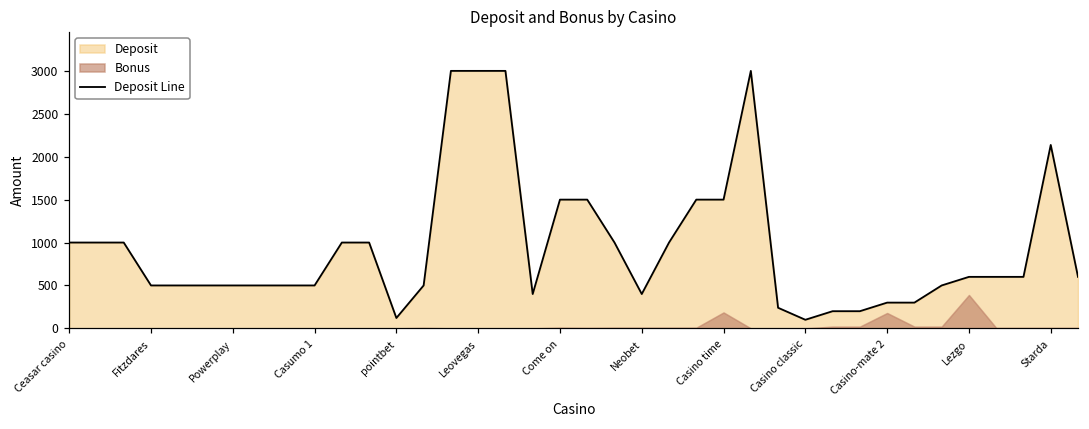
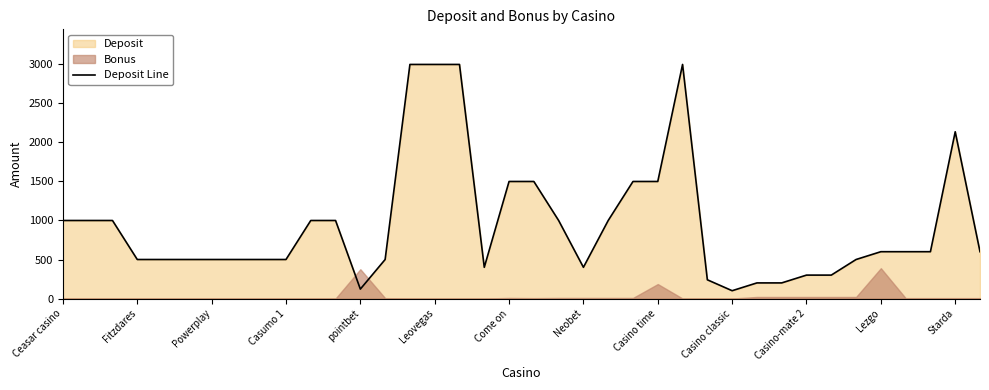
  {
    "Deposit": {
      "Ceasar casino": 1000,
      "Fitzdares": 500,
      "Powerplay": 500,
      "Casumo 1": 500,
      "pointbet": 100,
      "Leovegas": 3000,
      "Come on": 1500,
      "Neobet": 400,
      "Casino time": 1500,
      "Casino classic": 100,
      "Casino-mate 2": 300,
      "Lezgo": 600,
      "Starda": 2100
    },
    "Bonus": {
      "Ceasar casino": 0,
      "Fitzdares": 0,
      "Powerplay": 0,
      "Casumo 1": 0,
-     "pointbet": 0,
+     "pointbet": 400,
      "Leovegas": 0,
      "Casino time": 200,
      "Casino classic": 0,
-     "Casino-mate 2": 200,
+     "Casino-mate 2": 0,
      "Lezgo": 400
    }
  }
